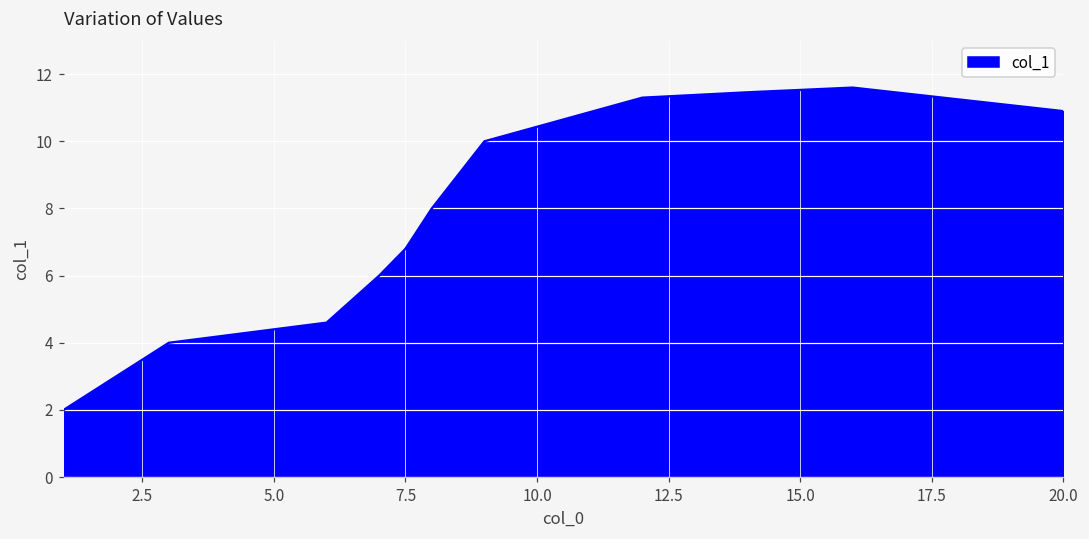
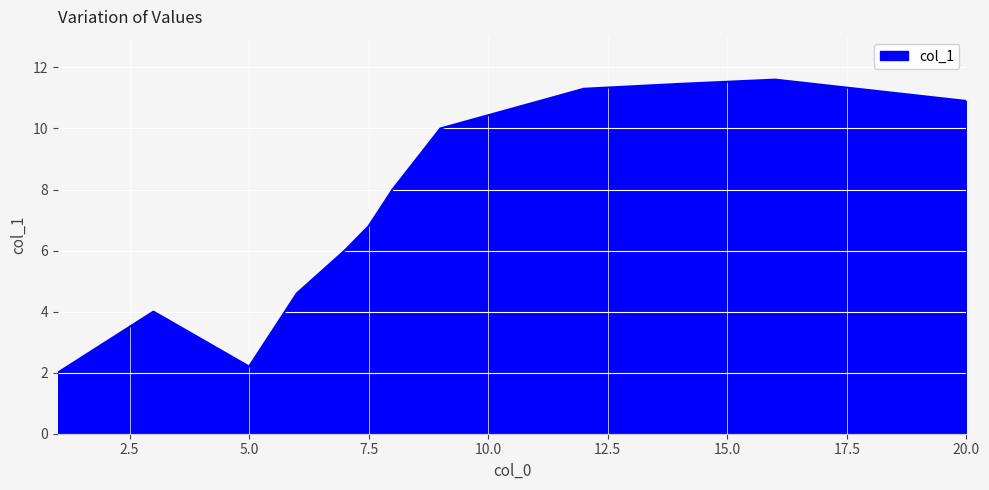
  {
-   "5.0": 4.4,
+   "5.0": 2.2,
    "7.5": 6.8,
    "20.0": 10.9
  }
